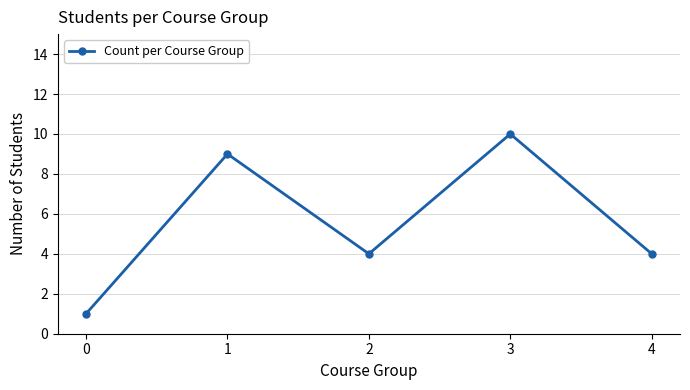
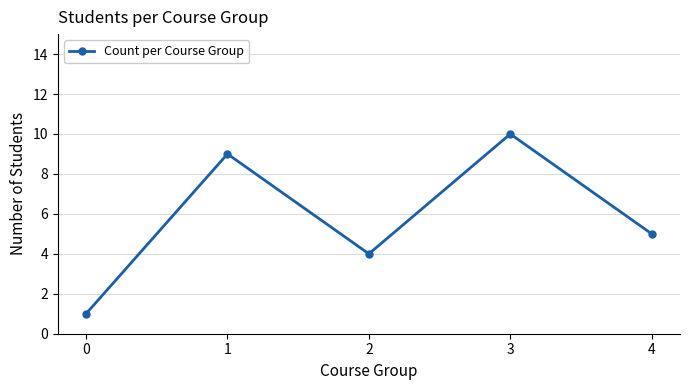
  {
    "0": 1,
    "1": 9,
    "2": 4,
    "3": 10,
-   "4": 4
+   "4": 5
  }
